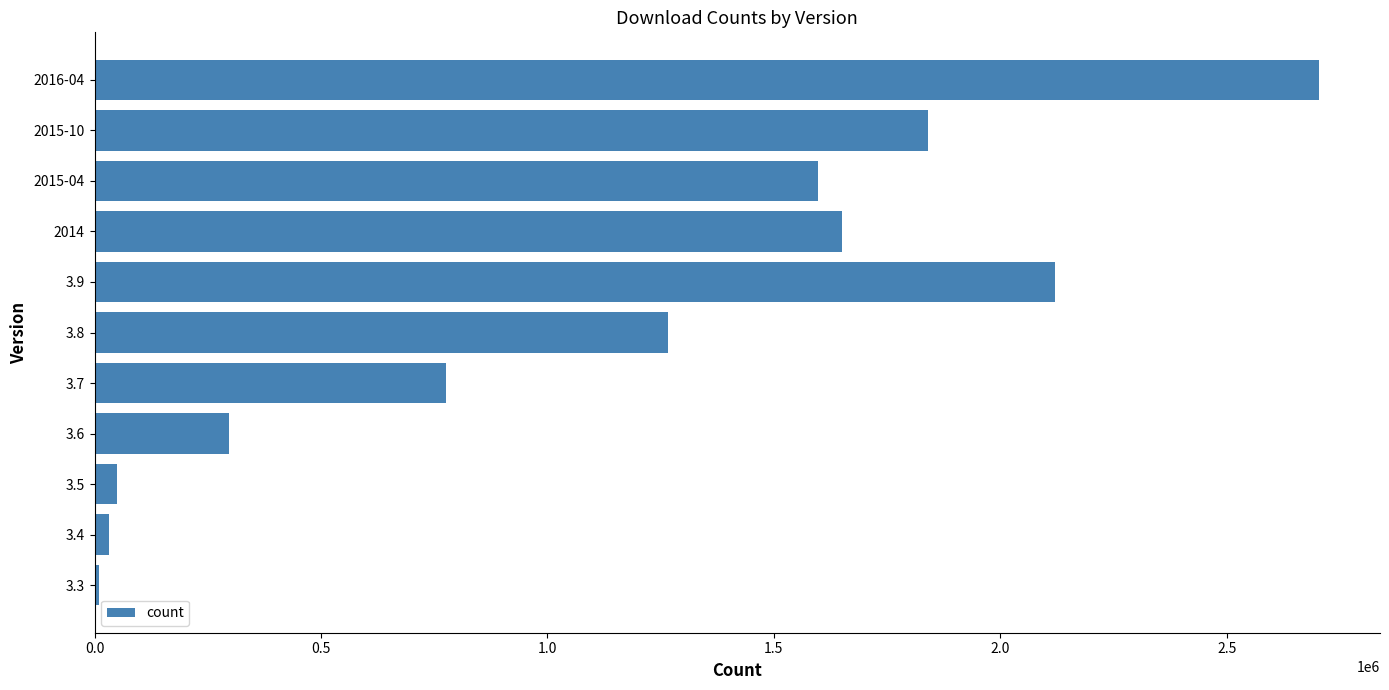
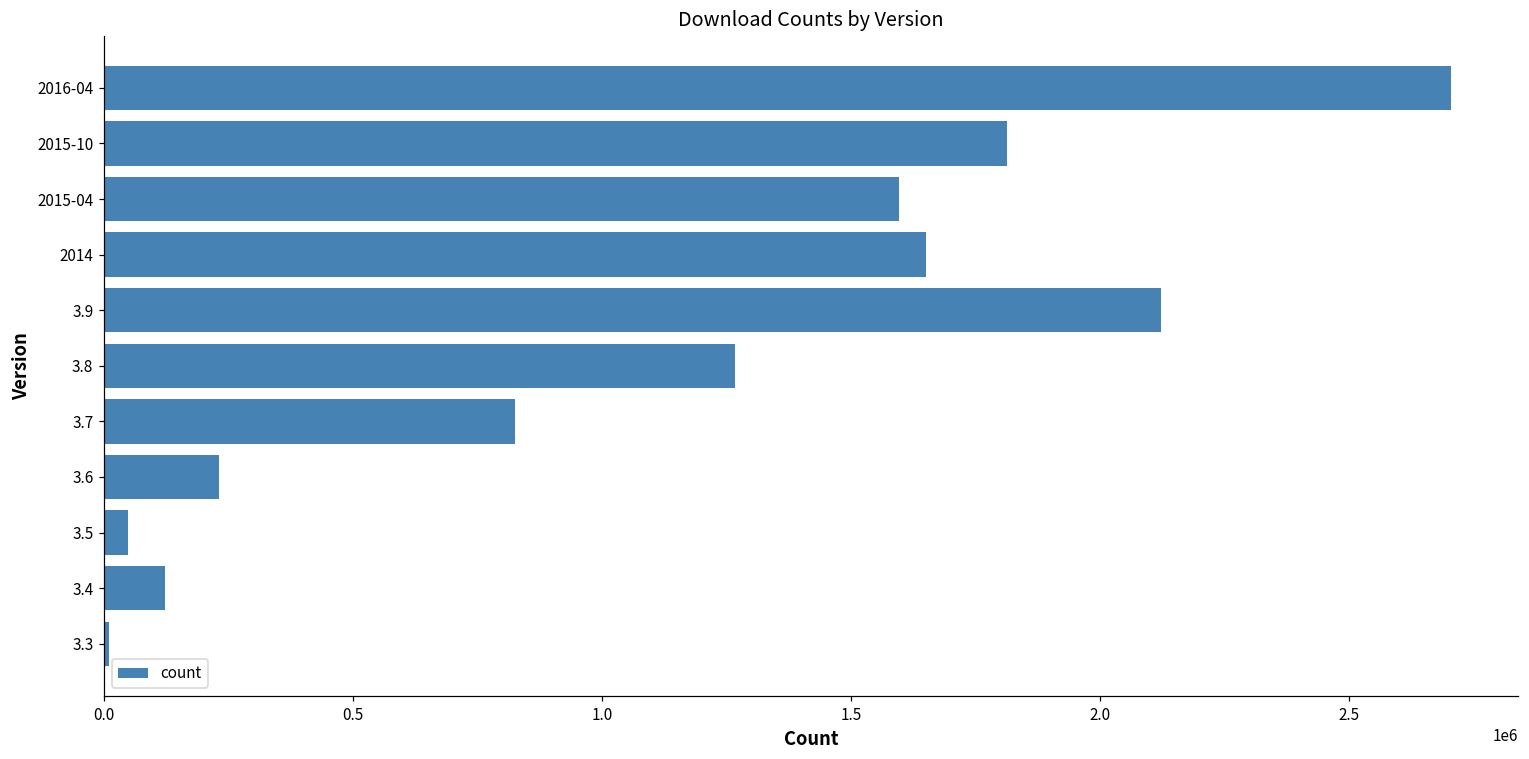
  {
    "2016-04": 2700000,
-   "2015-10": 1840000,
+   "2015-10": 1810000,
    "2015-04": 1600000,
    "2014": 1650000,
    "3.9": 2120000,
    "3.8": 1270000,
-   "3.7": 780000,
-   "3.6": 300000,
+   "3.7": 830000,
+   "3.6": 230000,
    "3.5": 50000,
-   "3.4": 30000,
+   "3.4": 120000,
    "3.3": 10000
  }
